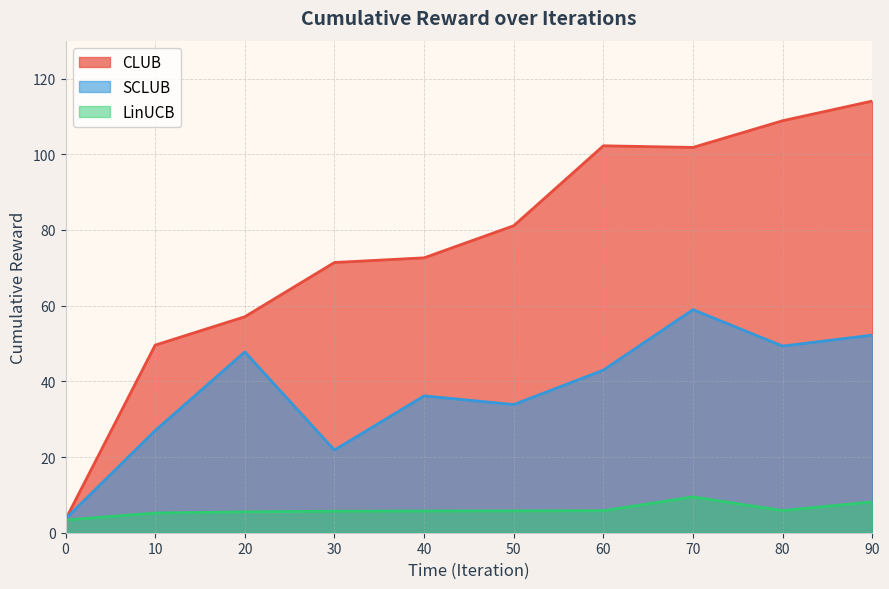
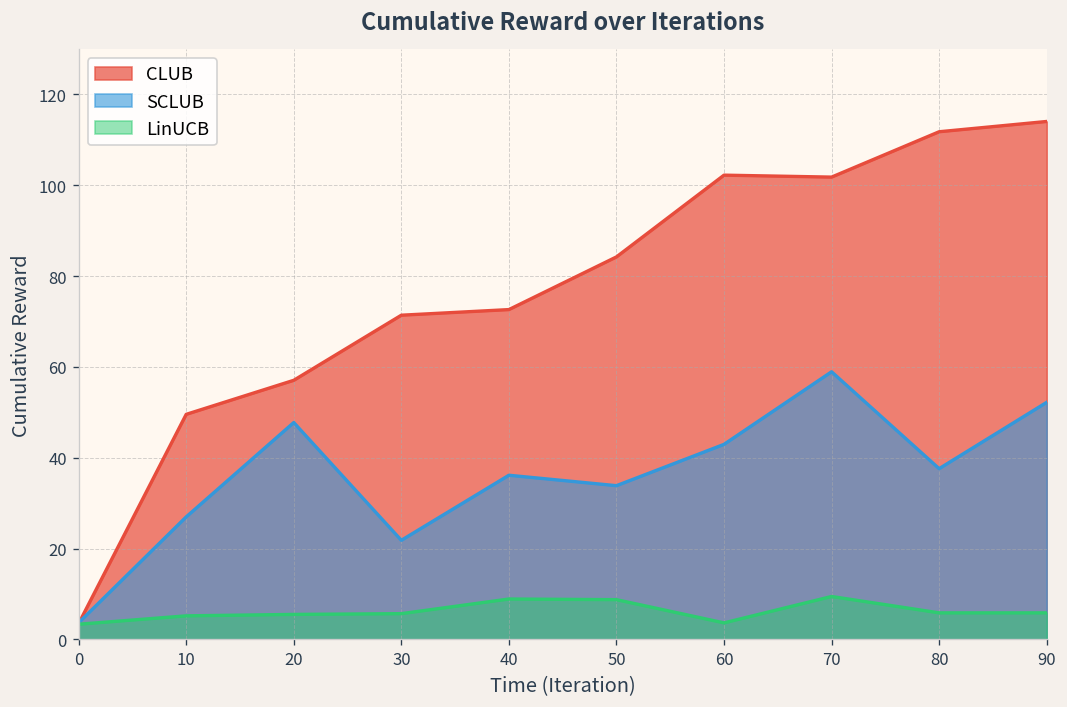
  {
    "CLUB": {
      "10": 50,
      "20": 57,
      "30": 71,
      "40": 73,
-     "50": 81,
+     "50": 84,
      "60": 102,
      "70": 102,
-     "80": 109,
+     "80": 112,
      "90": 114
    },
    "SCLUB": {
      "10": 27,
      "20": 48,
      "30": 22,
      "40": 36,
      "50": 34,
      "60": 43,
      "70": 59,
-     "80": 49,
+     "80": 38,
      "90": 52
    },
    "LinUCB": {
      "10": 5,
      "20": 6,
      "30": 6,
-     "40": 6,
-     "50": 6,
-     "60": 6,
+     "40": 9,
+     "50": 9,
+     "60": 4,
      "70": 9,
      "80": 6,
-     "90": 8
+     "90": 6
    }
  }
